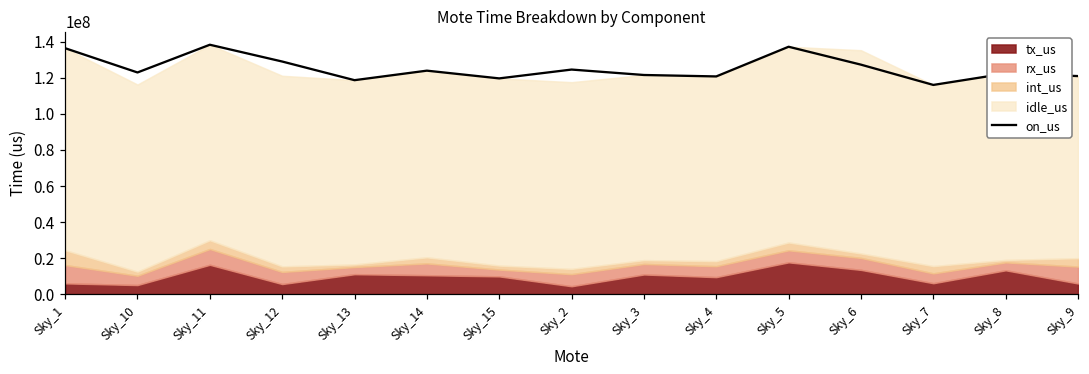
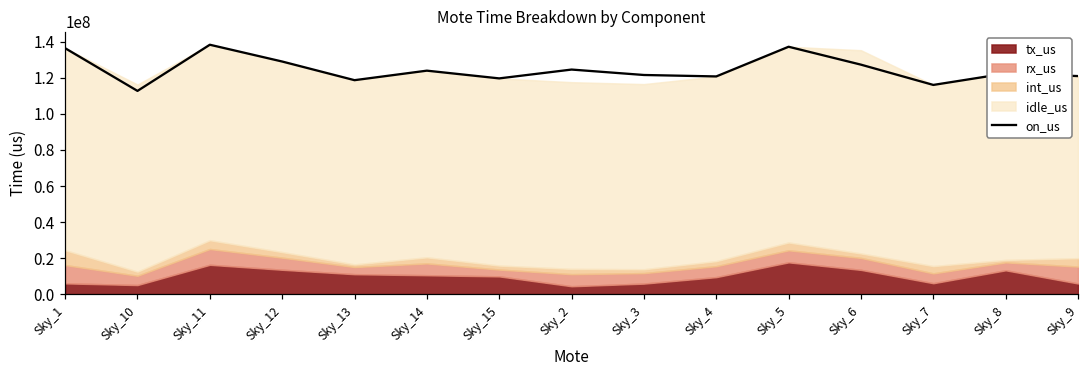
  {
    "tx_us": {
      "Sky_1": 6000000,
      "Sky_10": 5000000,
      "Sky_11": 16000000,
-     "Sky_12": 6000000,
+     "Sky_12": 14000000,
      "Sky_13": 11000000,
      "Sky_14": 11000000,
      "Sky_15": 10000000,
      "Sky_2": 4000000,
-     "Sky_3": 11000000,
+     "Sky_3": 6000000,
      "Sky_4": 9000000,
      "Sky_5": 18000000,
      "Sky_6": 13000000,
      "Sky_7": 6000000,
      "Sky_8": 13000000,
      "Sky_9": 6000000
    },
    "on_us": {
-     "Sky_10": 123000000,
+     "Sky_10": 113000000,
      "Sky_2": 125000000,
      "Sky_6": 127000000
    },
    "idle_us": {
      "Sky_10": 104000000,
      "Sky_2": 104000000,
      "Sky_6": 113000000
    }
  }
